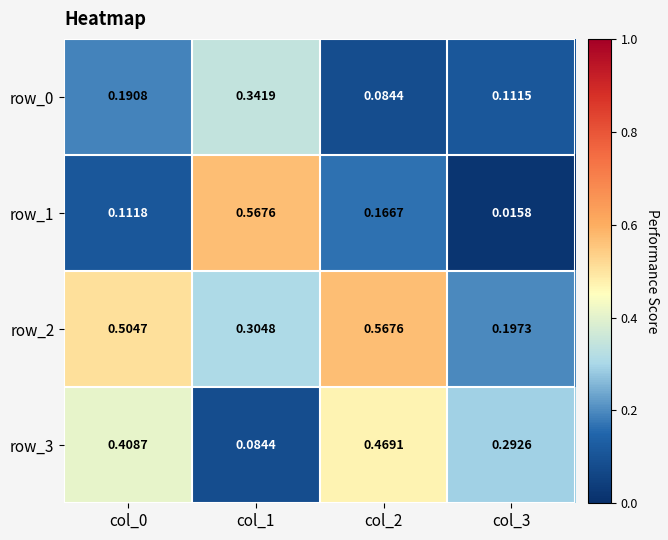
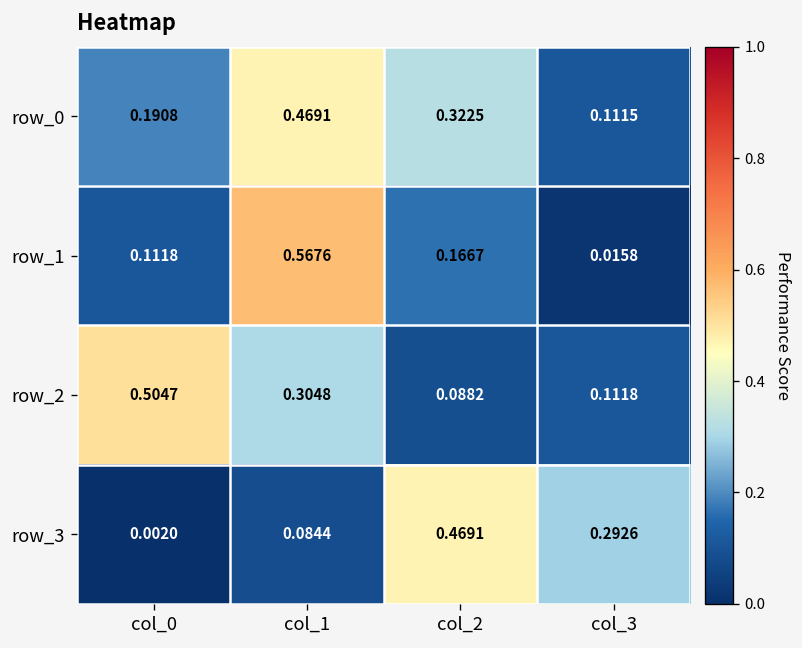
  {
    "row_0": {
      "col_0": 0.1908,
-     "col_1": 0.3419,
-     "col_2": 0.0844,
+     "col_1": 0.4691,
+     "col_2": 0.3225,
      "col_3": 0.1115
    },
    "row_1": {
      "col_0": 0.1118,
      "col_1": 0.5676,
      "col_2": 0.1667,
      "col_3": 0.0158
    },
    "row_2": {
      "col_0": 0.5047,
      "col_1": 0.3048,
-     "col_2": 0.5676,
-     "col_3": 0.1973
+     "col_2": 0.0882,
+     "col_3": 0.1118
    },
    "row_3": {
-     "col_0": 0.4087,
+     "col_0": 0.0020,
      "col_1": 0.0844,
      "col_2": 0.4691,
      "col_3": 0.2926
    }
  }
